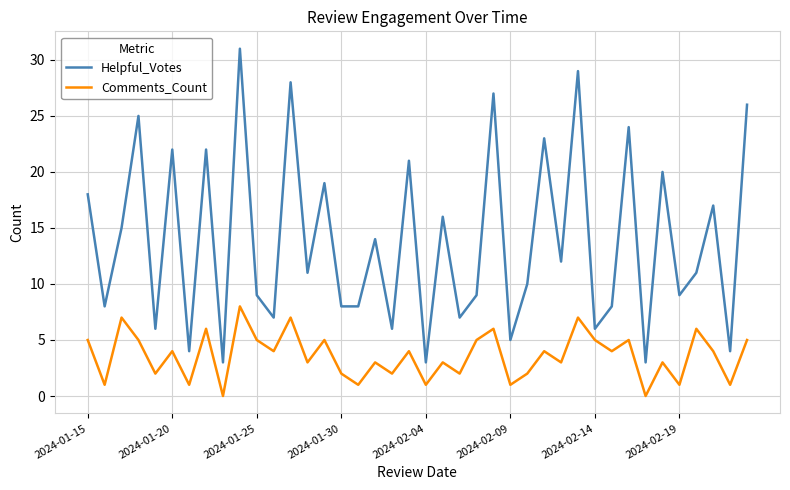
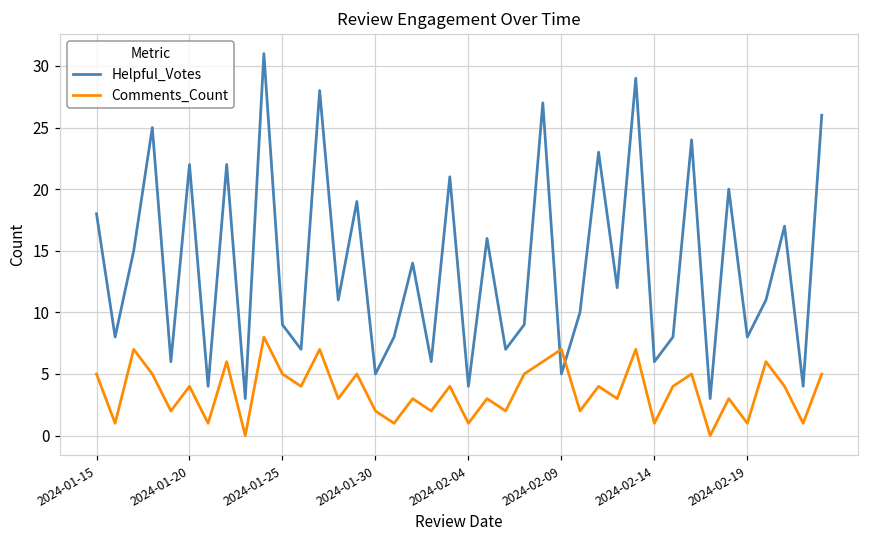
  {
    "Helpful_Votes": {
      "2024-01-15": 18,
      "2024-01-20": 22,
      "2024-01-25": 9,
-     "2024-01-30": 8,
-     "2024-02-04": 3,
+     "2024-01-30": 5,
+     "2024-02-04": 4,
      "2024-02-09": 5,
      "2024-02-14": 6,
-     "2024-02-19": 9
+     "2024-02-19": 8
    },
    "Comments_Count": {
      "2024-01-15": 5,
      "2024-01-20": 4,
      "2024-01-25": 5,
      "2024-01-30": 2,
      "2024-02-04": 1,
-     "2024-02-09": 1,
-     "2024-02-14": 5,
+     "2024-02-09": 7,
+     "2024-02-14": 1,
      "2024-02-19": 1
    }
  }
